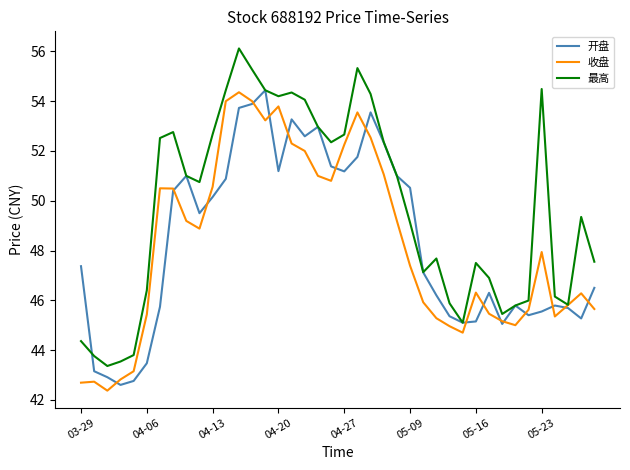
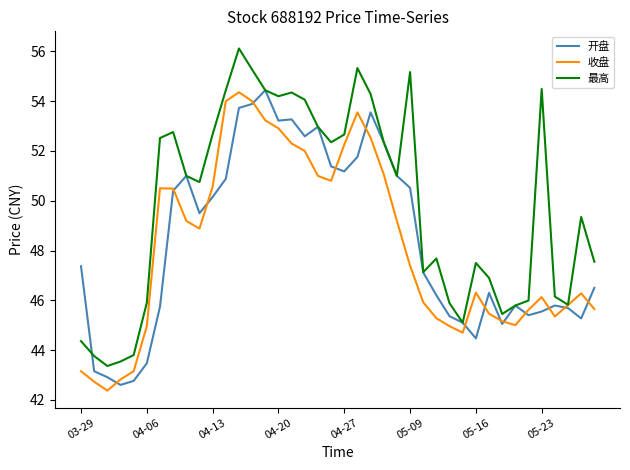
  {
    "开盘": {
      "03-29": 47.4,
      "04-06": 43.5,
      "04-13": 50.2,
-     "04-20": 51.2,
+     "04-20": 53.2,
      "04-27": 51.2,
      "05-09": 50.5,
-     "05-16": 45.2,
+     "05-16": 44.5,
      "05-23": 45.6
    },
    "收盘": {
-     "03-29": 42.7,
-     "04-06": 45.4,
+     "03-29": 43.2,
+     "04-06": 45.0,
      "04-13": 50.6,
-     "04-20": 53.8,
+     "04-20": 52.9,
      "04-27": 52.3,
      "05-09": 47.4,
      "05-16": 46.3,
-     "05-23": 47.9
+     "05-23": 46.1
    },
    "最高": {
      "03-29": 44.4,
-     "04-06": 46.4,
+     "04-06": 45.9,
      "04-13": 52.7,
      "04-20": 54.2,
      "04-27": 52.7,
-     "05-09": 49.1,
+     "05-09": 55.2,
      "05-16": 47.5,
      "05-23": 54.5
    }
  }
